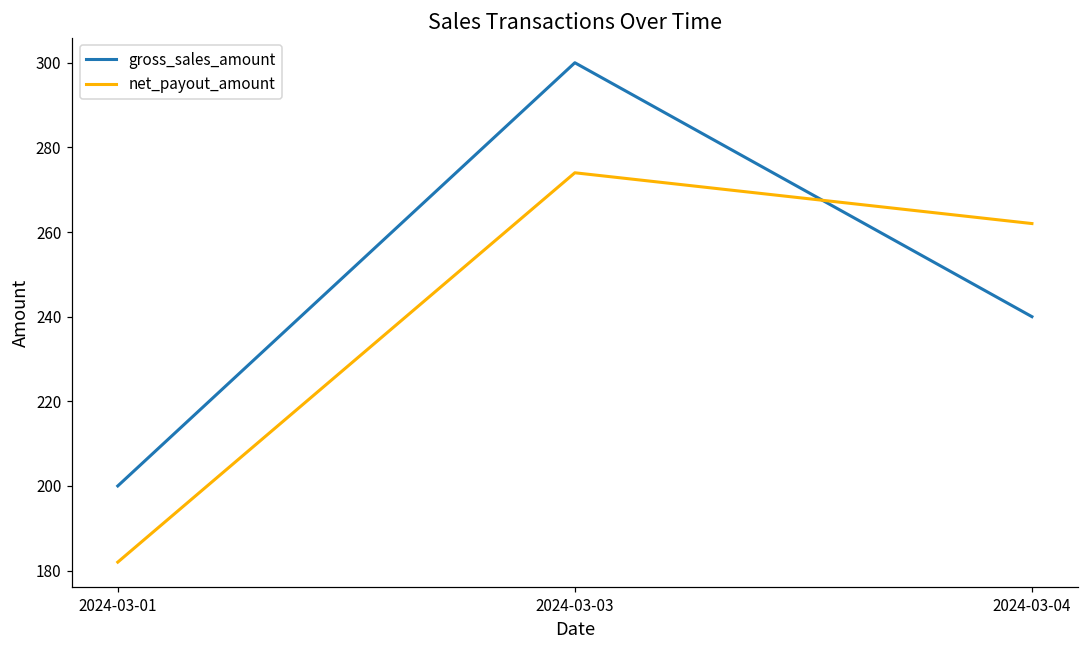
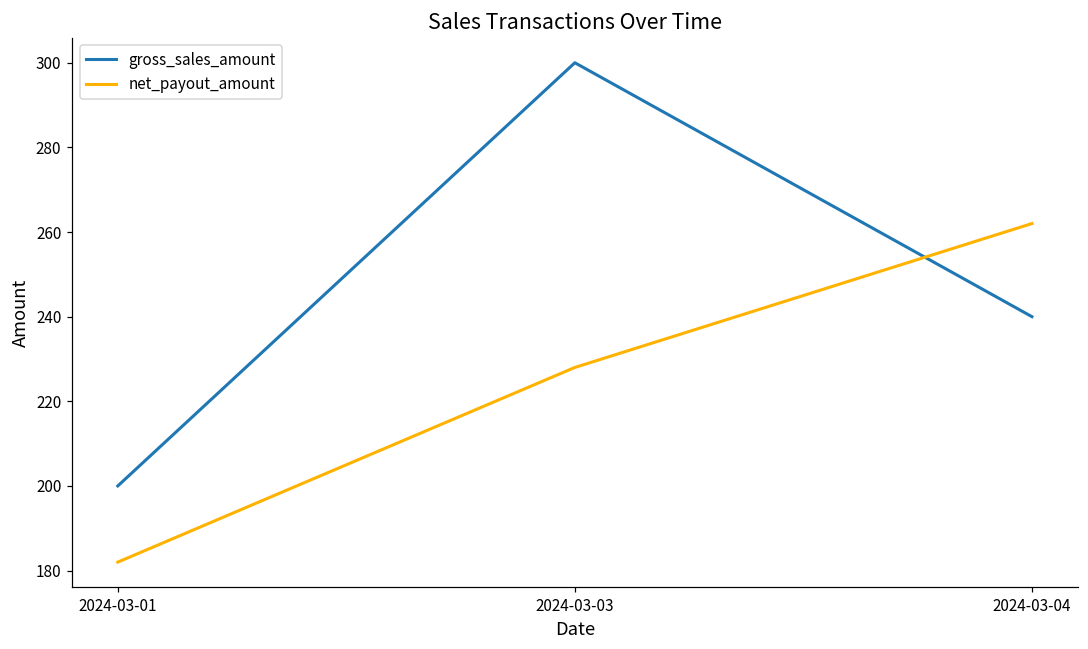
  {
    "gross_sales_amount": {
      "2024-03-01": 200,
      "2024-03-03": 300,
      "2024-03-04": 240
    },
    "net_payout_amount": {
      "2024-03-01": 182,
-     "2024-03-03": 274,
+     "2024-03-03": 228,
      "2024-03-04": 262
    }
  }
